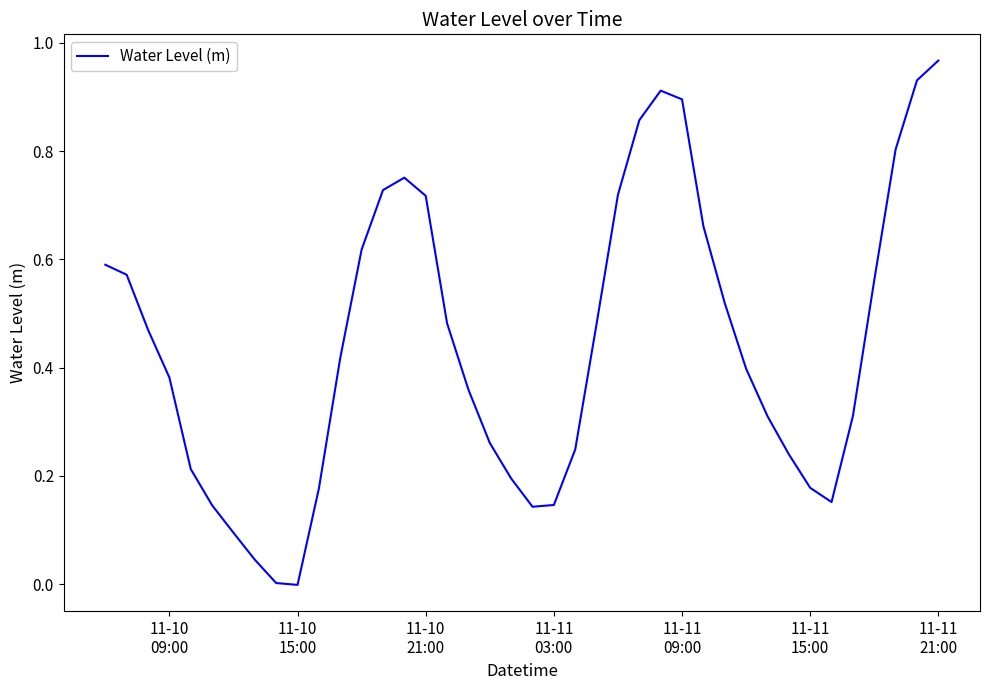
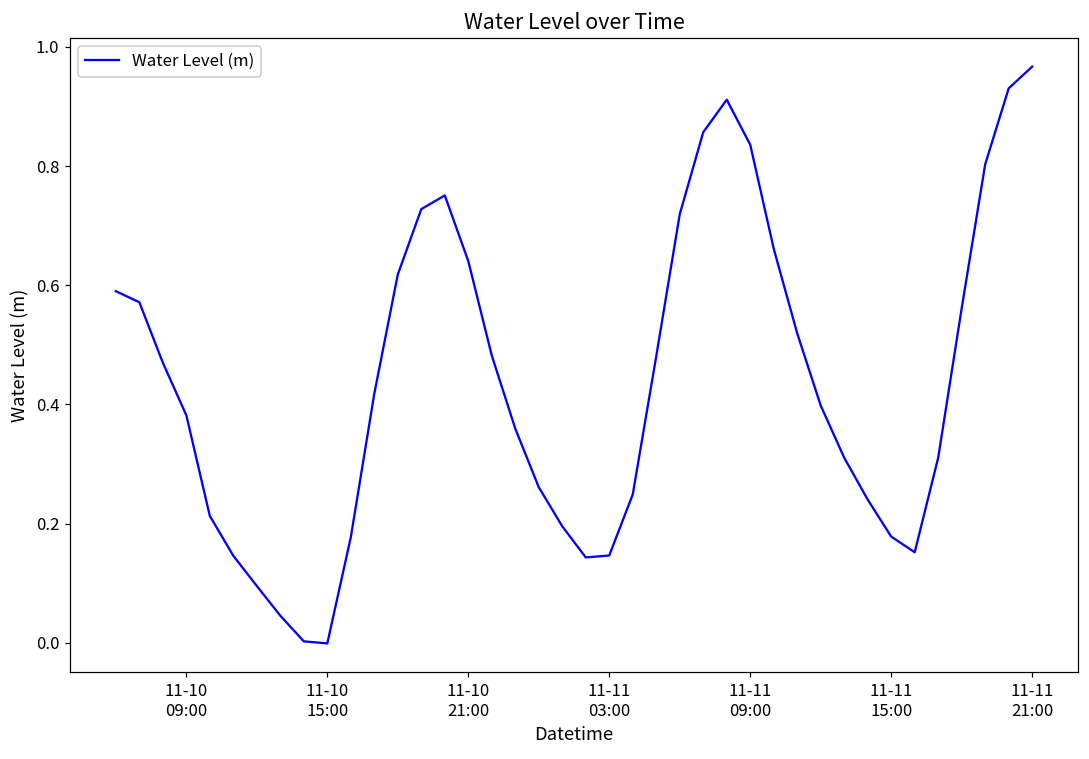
  {
    "11-10 09:00": 0.38,
    "11-10 15:00": 0.00,
-   "11-10 21:00": 0.72,
+   "11-10 21:00": 0.64,
    "11-11 03:00": 0.15,
-   "11-11 09:00": 0.90,
+   "11-11 09:00": 0.84,
    "11-11 15:00": 0.18,
    "11-11 21:00": 0.97
  }
